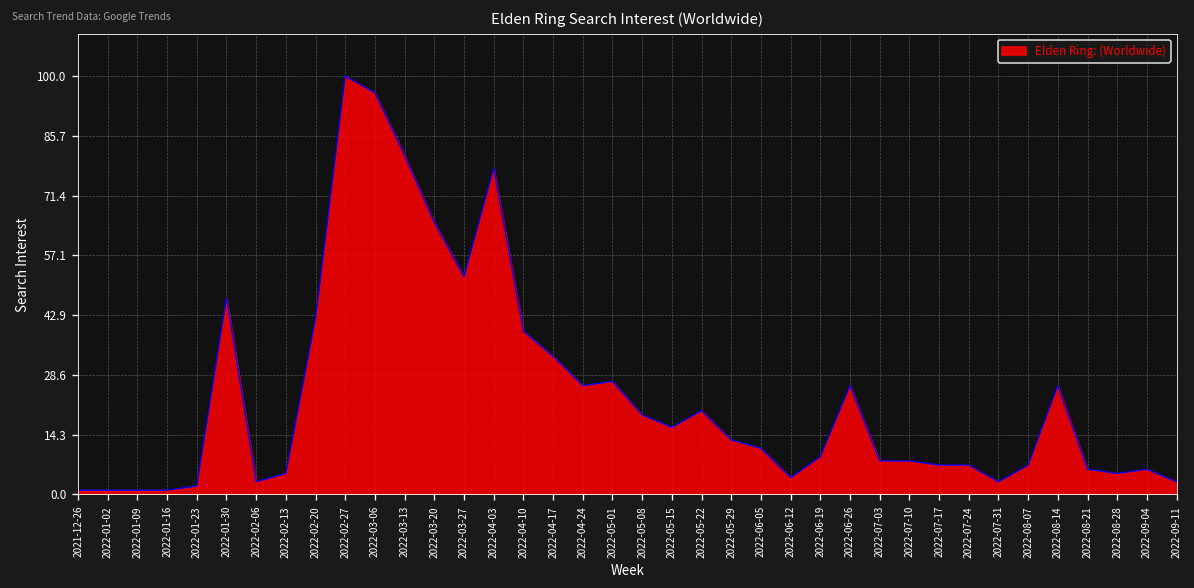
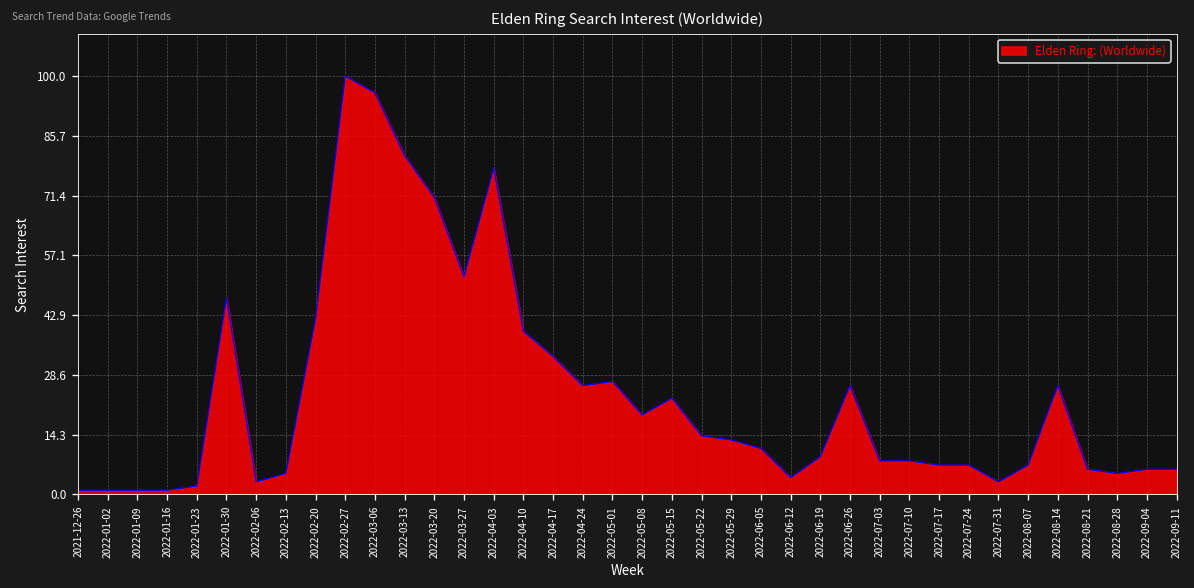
  {
    "2021-12-26": 1,
    "2022-01-02": 1,
    "2022-01-09": 1,
    "2022-01-16": 1,
    "2022-01-23": 2,
    "2022-01-30": 47,
    "2022-02-06": 3,
    "2022-02-13": 5,
    "2022-02-20": 42,
    "2022-02-27": 100,
    "2022-03-06": 96,
    "2022-03-13": 81,
-   "2022-03-20": 65,
+   "2022-03-20": 71,
    "2022-03-27": 52,
    "2022-04-03": 78,
    "2022-04-10": 39,
    "2022-04-17": 33,
    "2022-04-24": 26,
    "2022-05-01": 27,
    "2022-05-08": 19,
-   "2022-05-15": 16,
-   "2022-05-22": 20,
+   "2022-05-15": 23,
+   "2022-05-22": 14,
    "2022-05-29": 13,
    "2022-06-05": 11,
    "2022-06-12": 4,
    "2022-06-19": 9,
    "2022-06-26": 26,
    "2022-07-03": 8,
    "2022-07-10": 8,
    "2022-07-17": 7,
    "2022-07-24": 7,
    "2022-07-31": 3,
    "2022-08-07": 7,
    "2022-08-14": 26,
    "2022-08-21": 6,
    "2022-08-28": 5,
    "2022-09-04": 6,
-   "2022-09-11": 3
+   "2022-09-11": 6
  }
